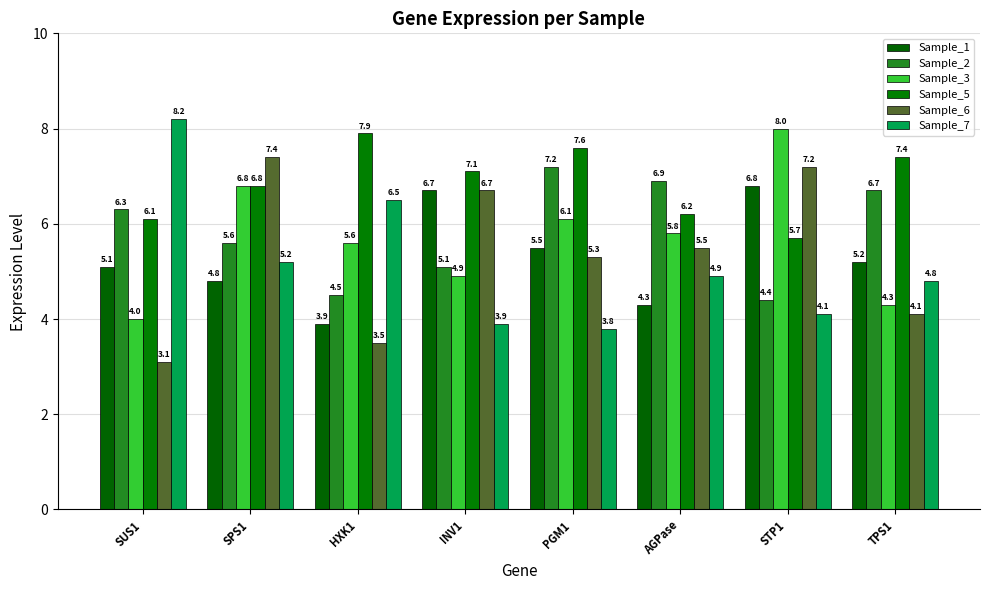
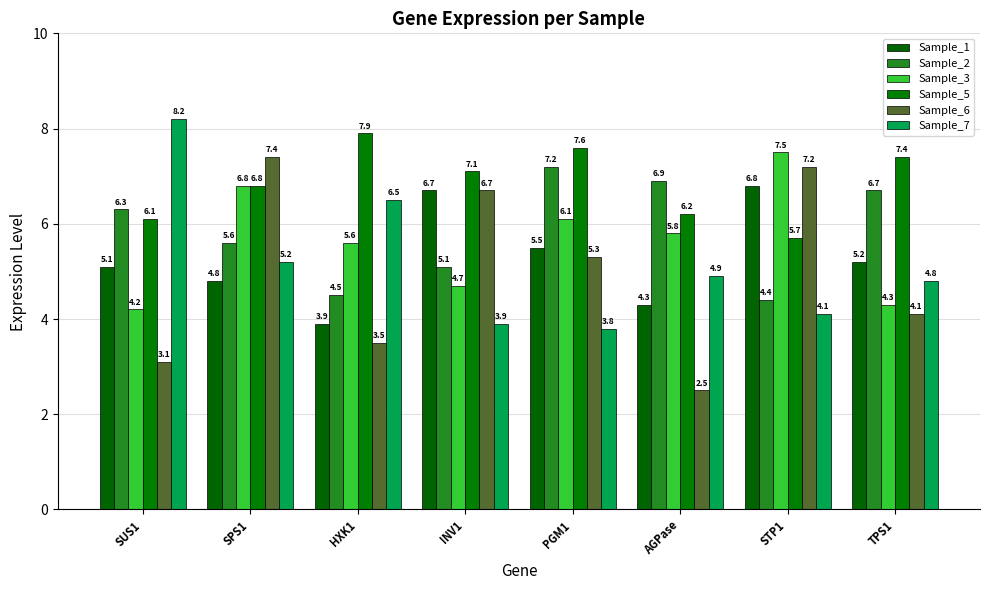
  {
    "Sample_3": {
-     "SUS1": 4.0,
+     "SUS1": 4.2,
      "SPS1": 6.8,
      "HXK1": 5.6,
-     "INV1": 4.9,
+     "INV1": 4.7,
      "PGM1": 6.1,
      "AGPase": 5.8,
-     "STP1": 8.0,
+     "STP1": 7.5,
      "TPS1": 4.3
    },
    "Sample_6": {
      "SUS1": 3.1,
      "SPS1": 7.4,
      "HXK1": 3.5,
      "INV1": 6.7,
      "PGM1": 5.3,
-     "AGPase": 5.5,
+     "AGPase": 2.5,
      "STP1": 7.2,
      "TPS1": 4.1
    },
    "Sample_7": {
      "SUS1": 8.2,
      "SPS1": 5.2,
      "HXK1": 6.5,
      "INV1": 3.9,
      "PGM1": 3.8,
      "AGPase": 4.9,
      "STP1": 4.1,
      "TPS1": 4.8
    }
  }
